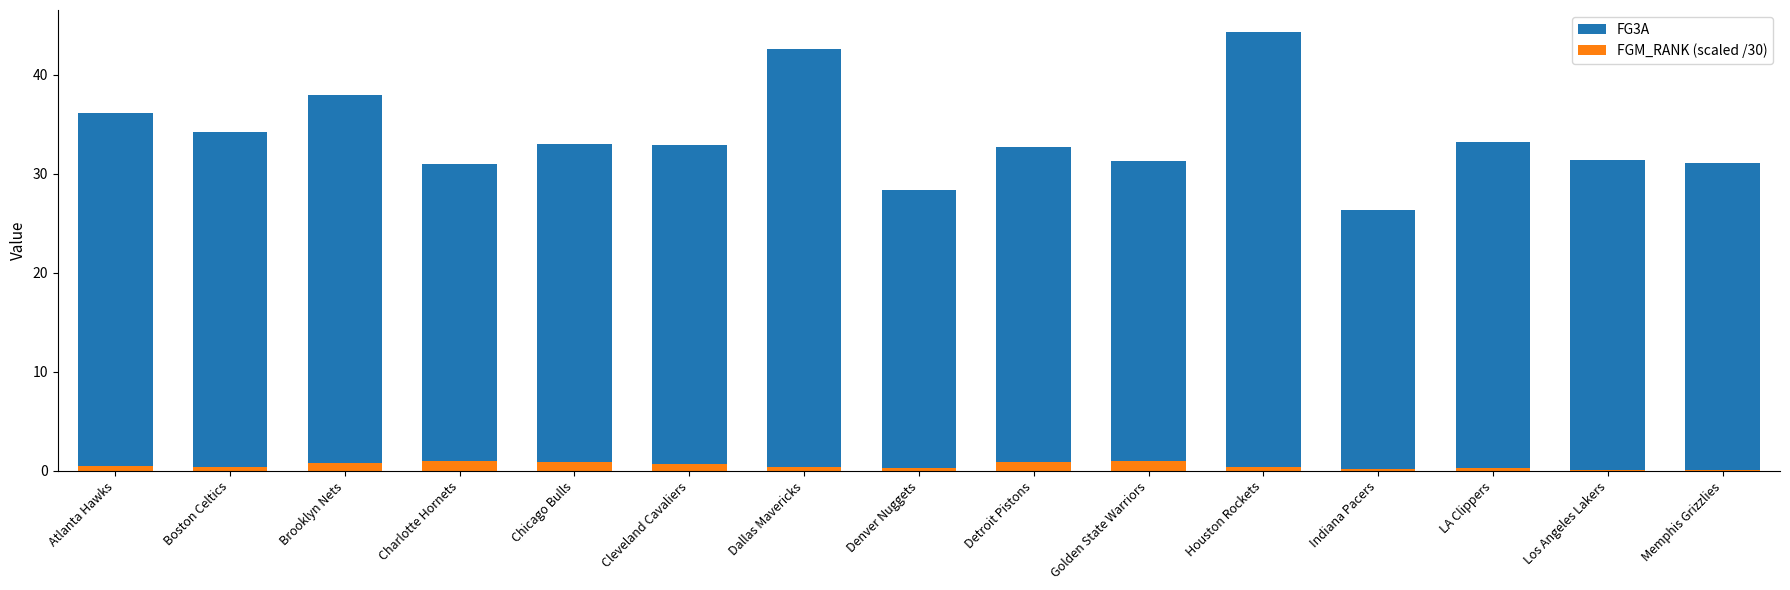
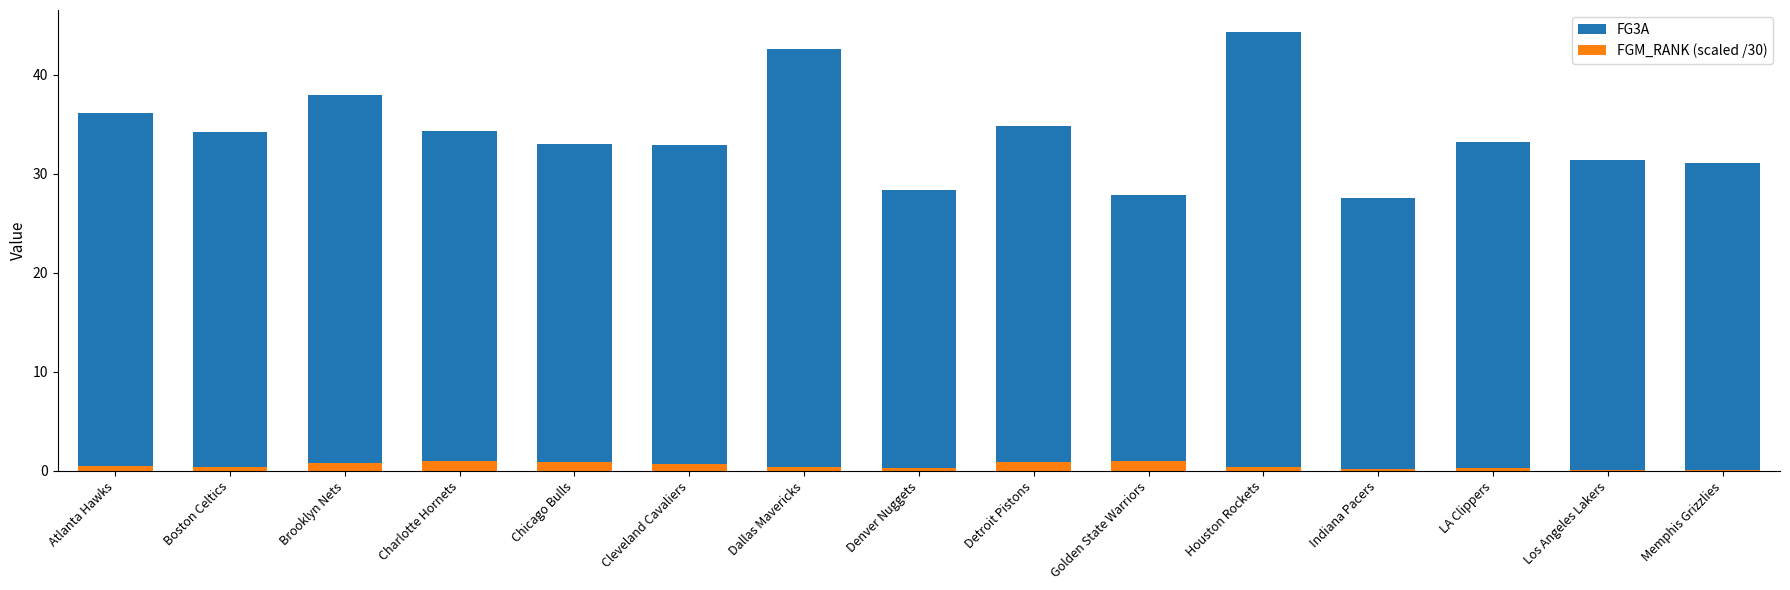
  {
    "FG3A": {
      "Atlanta Hawks": 36,
      "Boston Celtics": 34,
      "Brooklyn Nets": 38,
-     "Charlotte Hornets": 31,
+     "Charlotte Hornets": 34,
      "Chicago Bulls": 33,
      "Cleveland Cavaliers": 33,
      "Dallas Mavericks": 43,
      "Denver Nuggets": 28,
-     "Detroit Pistons": 33,
-     "Golden State Warriors": 31,
+     "Detroit Pistons": 35,
+     "Golden State Warriors": 28,
      "Houston Rockets": 44,
-     "Indiana Pacers": 26,
+     "Indiana Pacers": 28,
      "LA Clippers": 33,
      "Los Angeles Lakers": 31,
      "Memphis Grizzlies": 31
    }
  }
